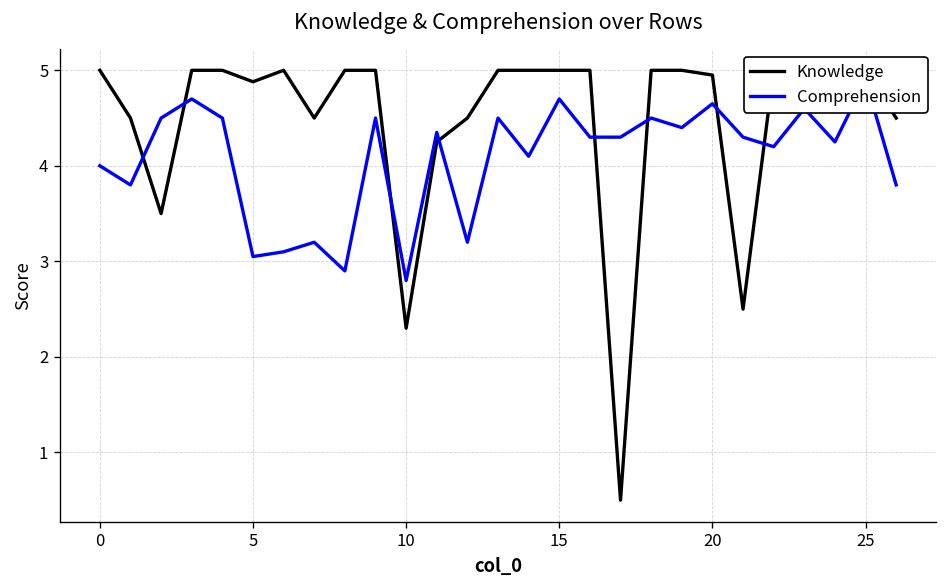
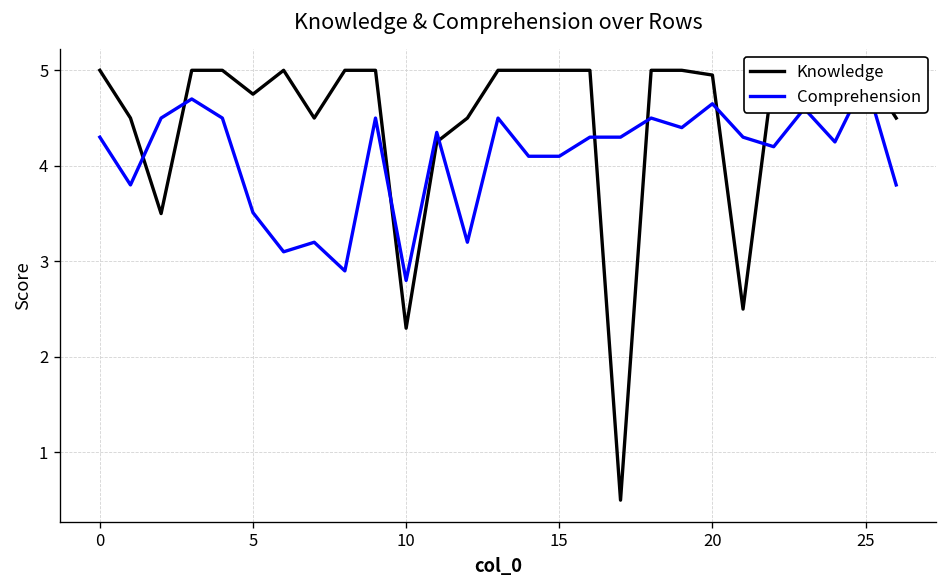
  {
    "Knowledge": {
      "0": 5.0,
-     "5": 4.9,
+     "5": 4.8,
      "10": 2.3,
      "15": 5.0,
      "20": 5.0
    },
    "Comprehension": {
-     "0": 4.0,
-     "5": 3.1,
+     "0": 4.3,
+     "5": 3.5,
      "10": 2.8,
-     "15": 4.7,
+     "15": 4.1,
      "20": 4.7
    }
  }
